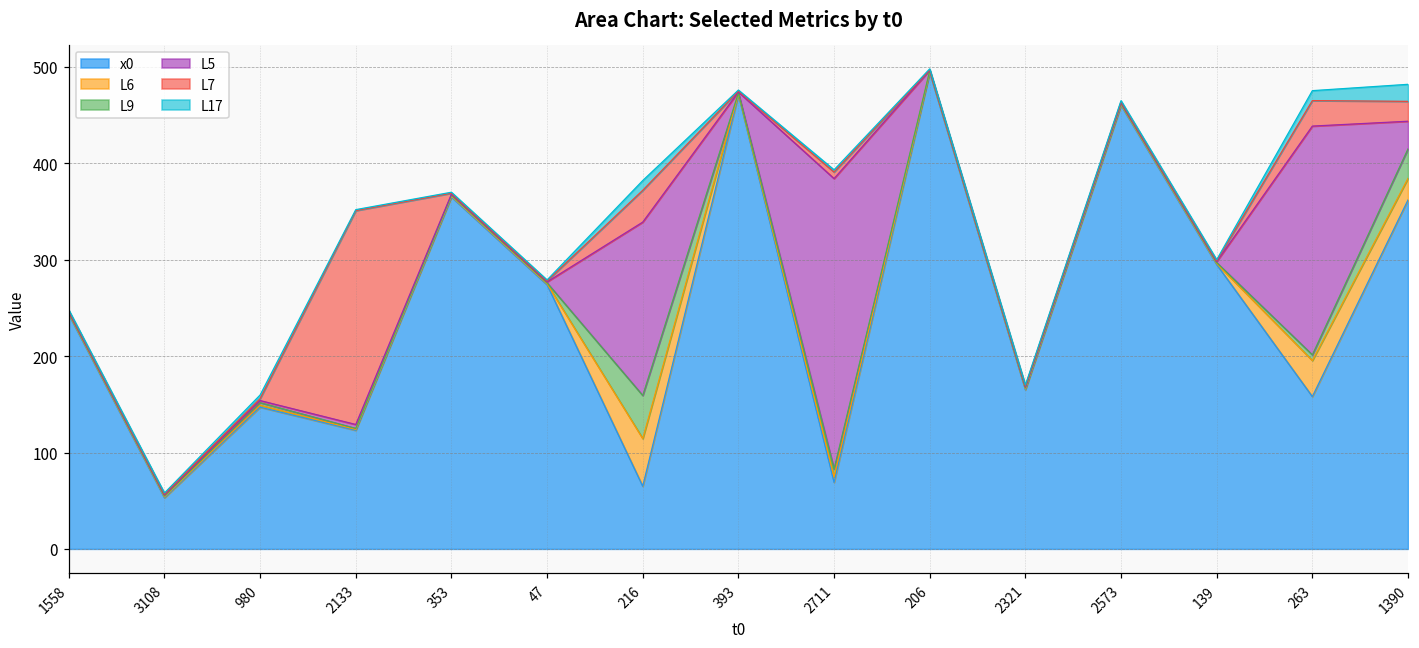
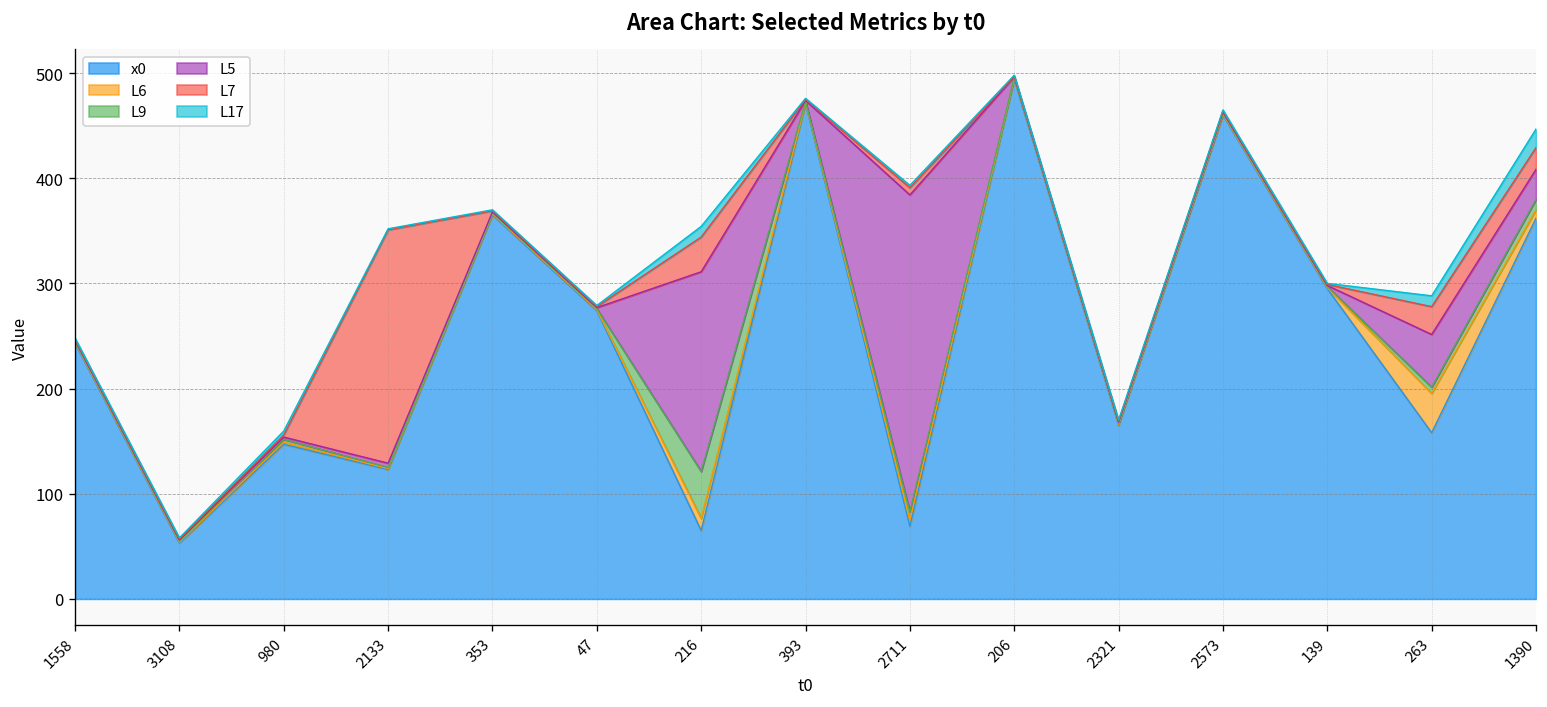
  {
    "L6": {
-     "216": 50,
+     "216": 10,
      "2711": 10,
      "263": 40,
-     "1390": 20
+     "1390": 10
    },
    "L9": {
      "216": 40,
      "2711": 10,
      "263": 10,
-     "1390": 30
+     "1390": 10
    },
    "L5": {
      "2133": 0,
-     "216": 180,
+     "216": 190,
      "2711": 300,
-     "263": 240,
+     "263": 50,
      "1390": 30
    },
    "L7": {
      "216": 30,
      "263": 30,
      "1390": 20
    }
  }
